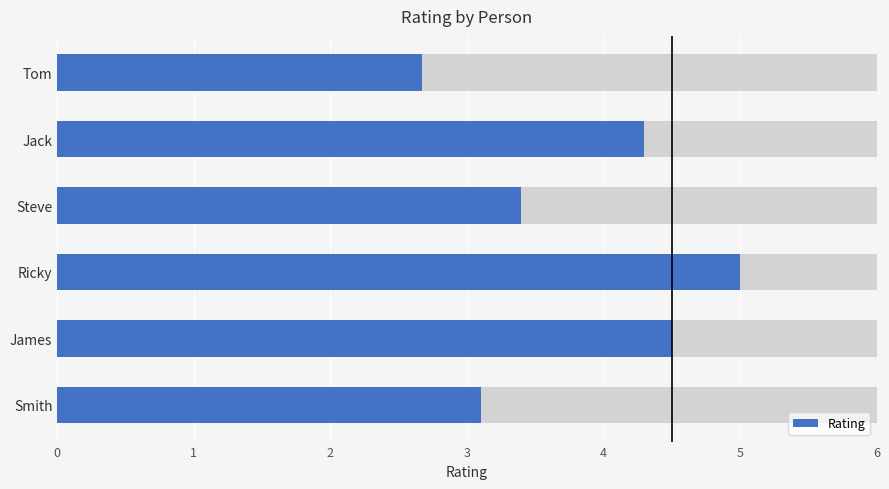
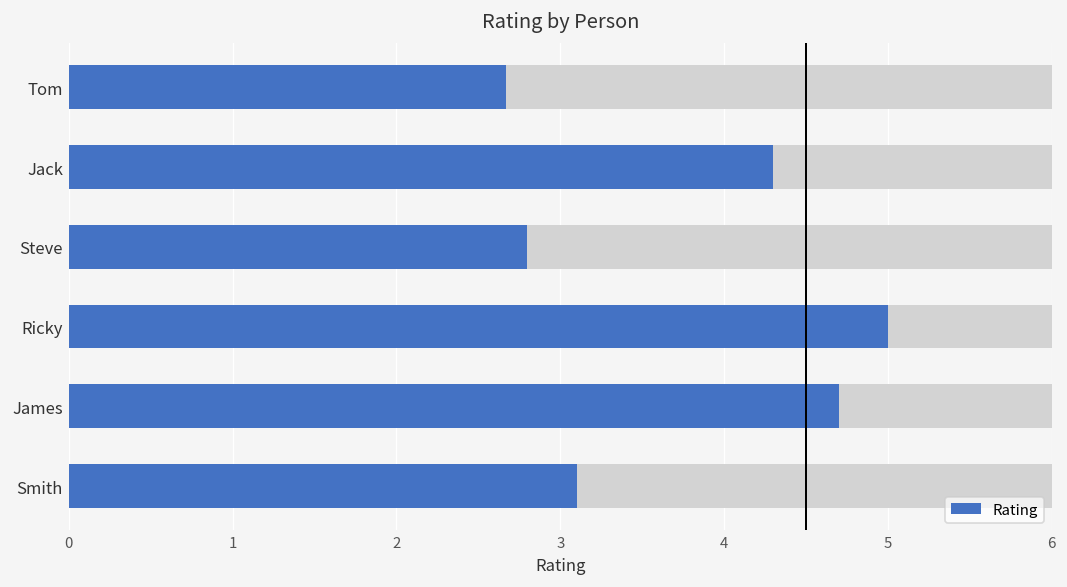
  {
    "Rating": {
-     "Steve": 3.4,
-     "James": 4.5
+     "Steve": 2.8,
+     "James": 4.7
    }
  }
